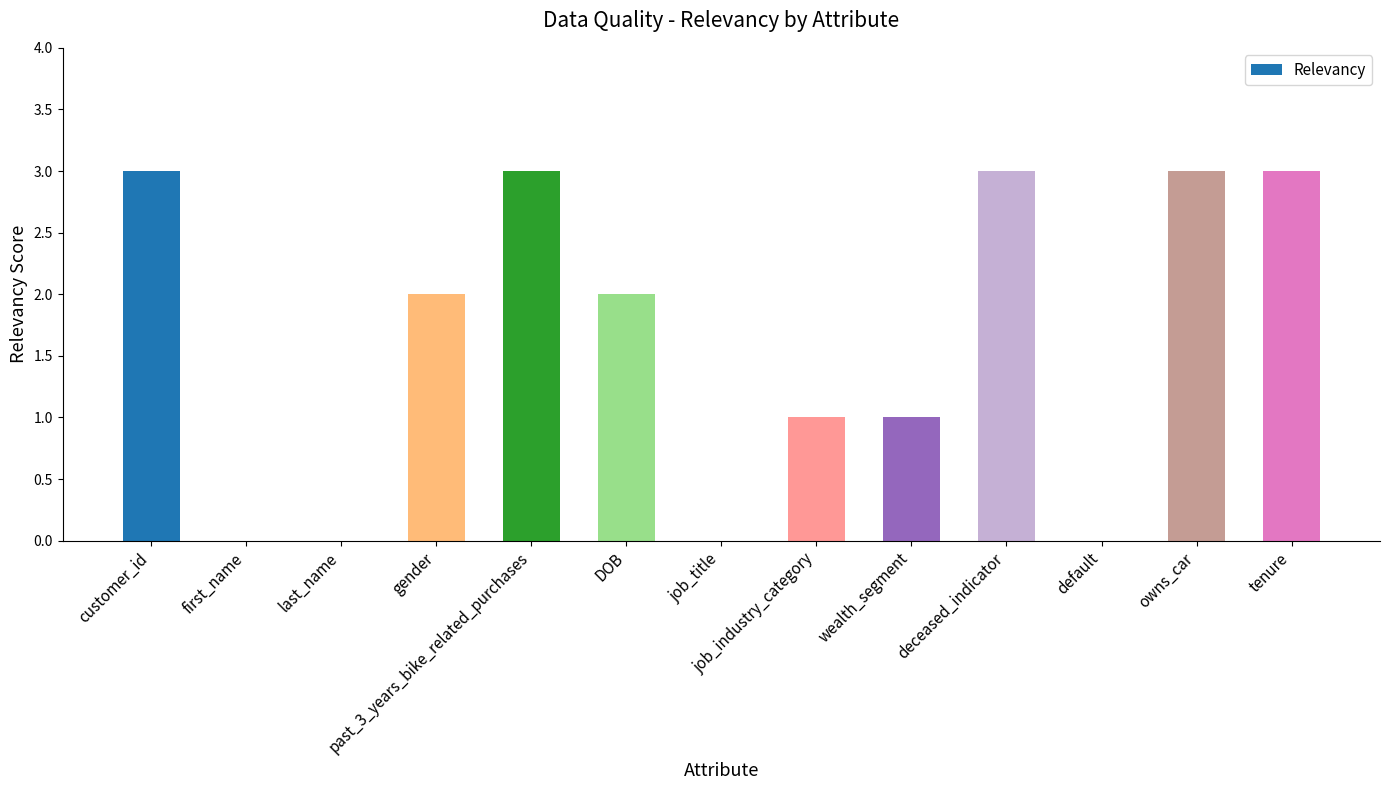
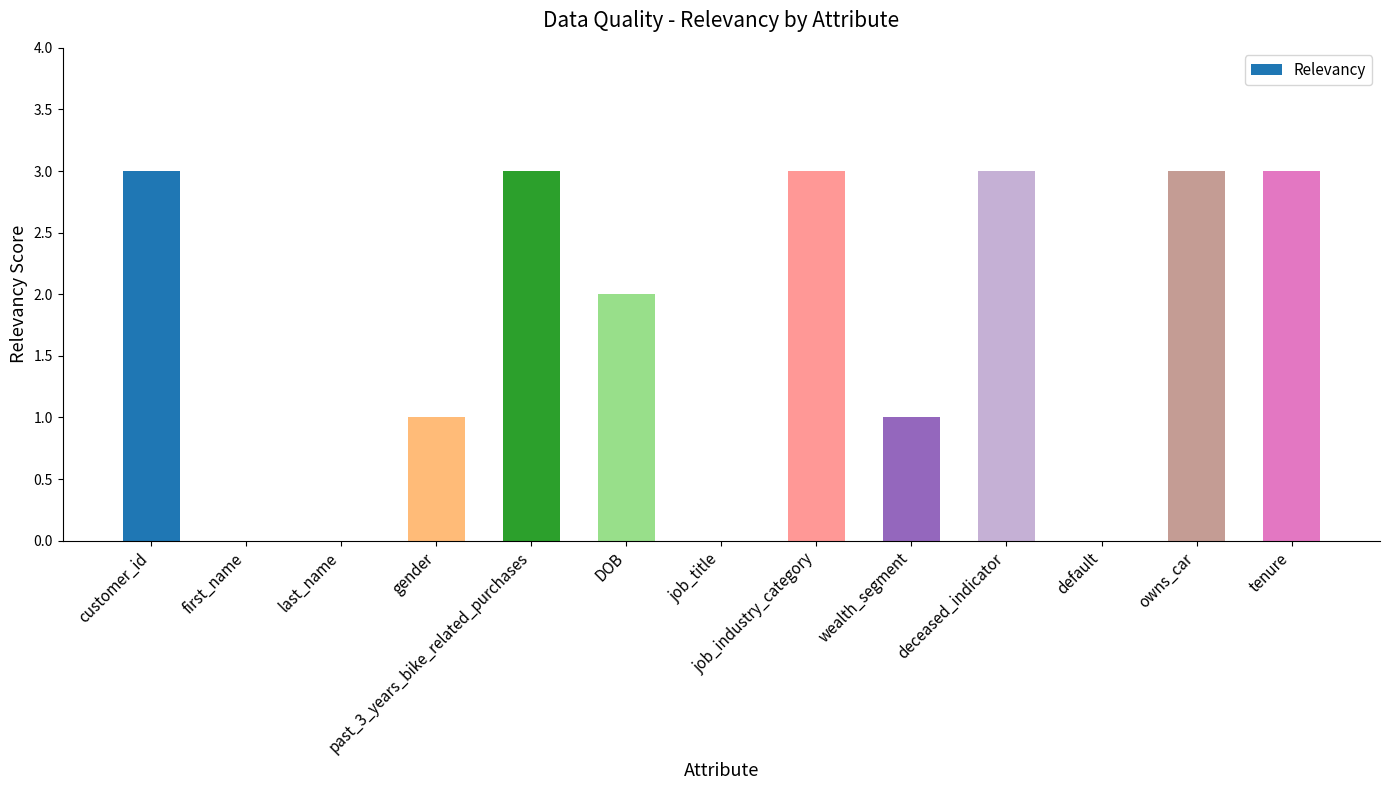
  {
    "customer_id": 3,
    "first_name": 0,
    "last_name": 0,
-   "gender": 2,
+   "gender": 1,
    "past_3_years_bike_related_purchases": 3,
    "DOB": 2,
    "job_title": 0,
-   "job_industry_category": 1,
+   "job_industry_category": 3,
    "wealth_segment": 1,
    "deceased_indicator": 3,
    "default": 0,
    "owns_car": 3,
    "tenure": 3
  }
